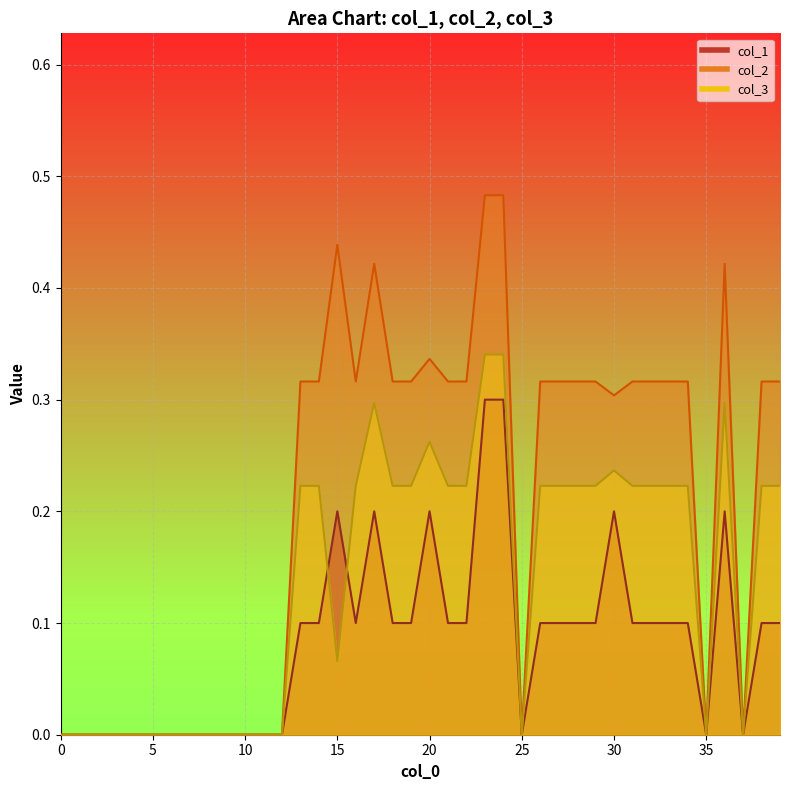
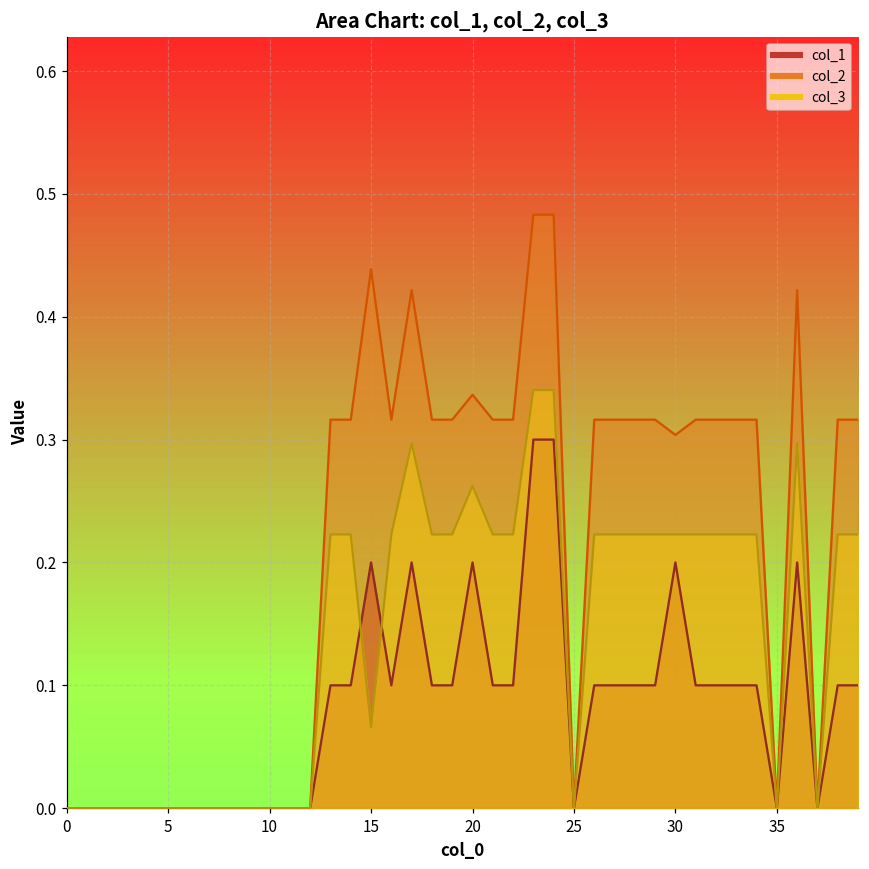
  {
    "col_1": {
      "15": 0.200,
      "20": 0.200,
      "30": 0.200
    },
    "col_2": {
      "15": 0.439,
      "20": 0.336,
      "30": 0.304
    },
    "col_3": {
      "15": 0.066,
      "20": 0.262,
-     "30": 0.237
+     "30": 0.223
    }
  }
